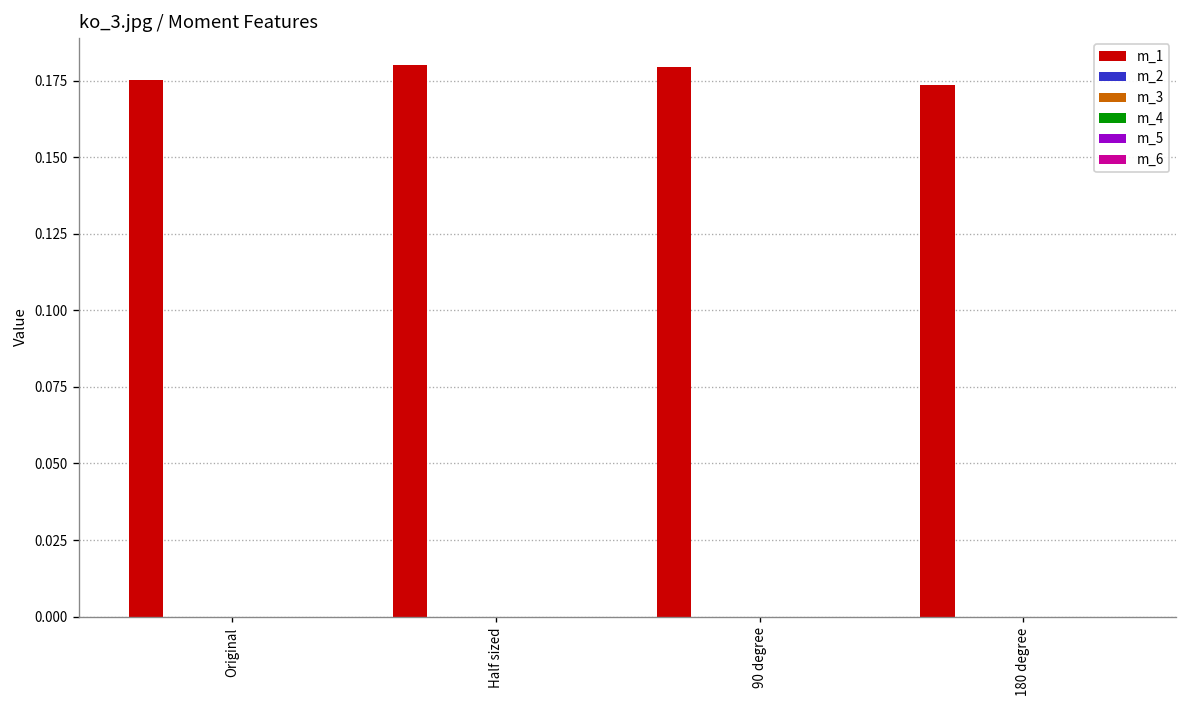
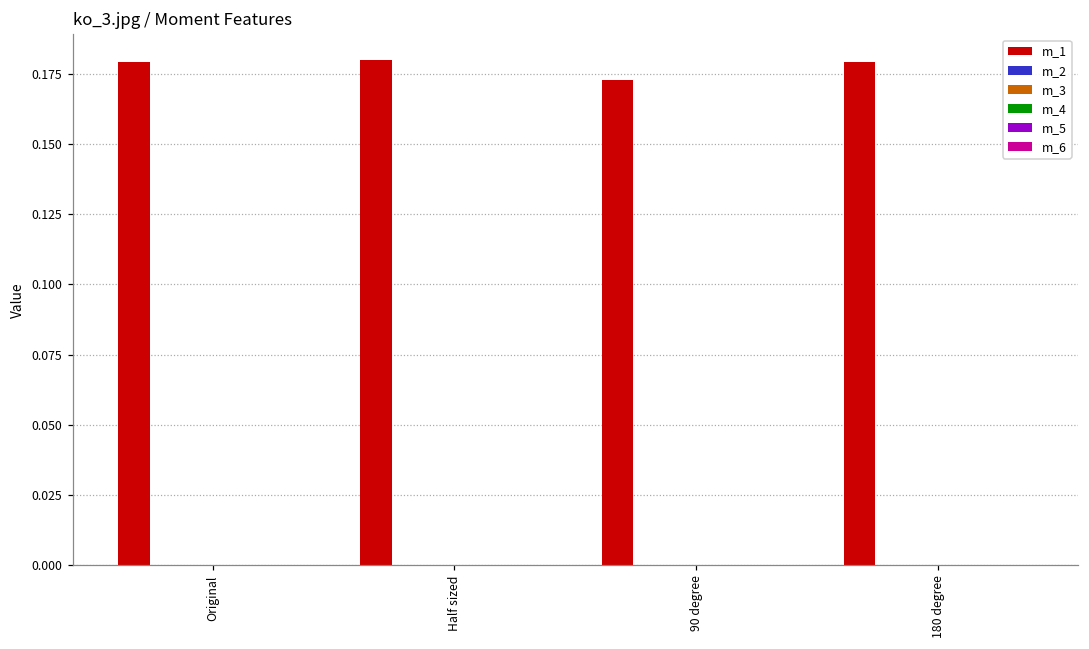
  {
    "m_1": {
-     "Original": 0.175,
+     "Original": 0.179,
      "Half sized": 0.180,
-     "90 degree": 0.179,
-     "180 degree": 0.173
+     "90 degree": 0.173,
+     "180 degree": 0.179
    }
  }
